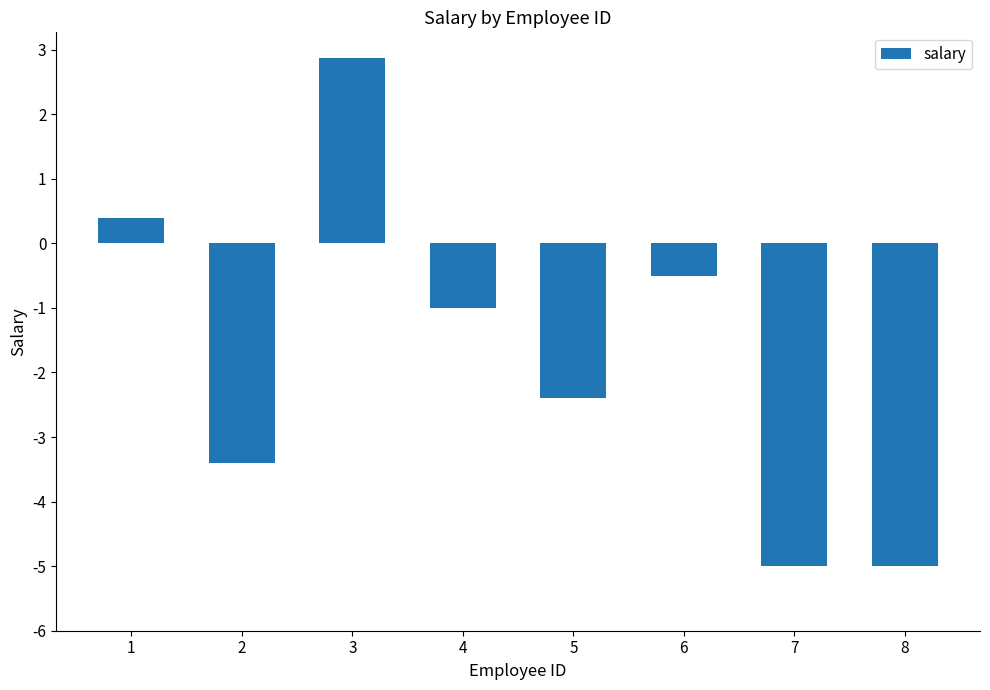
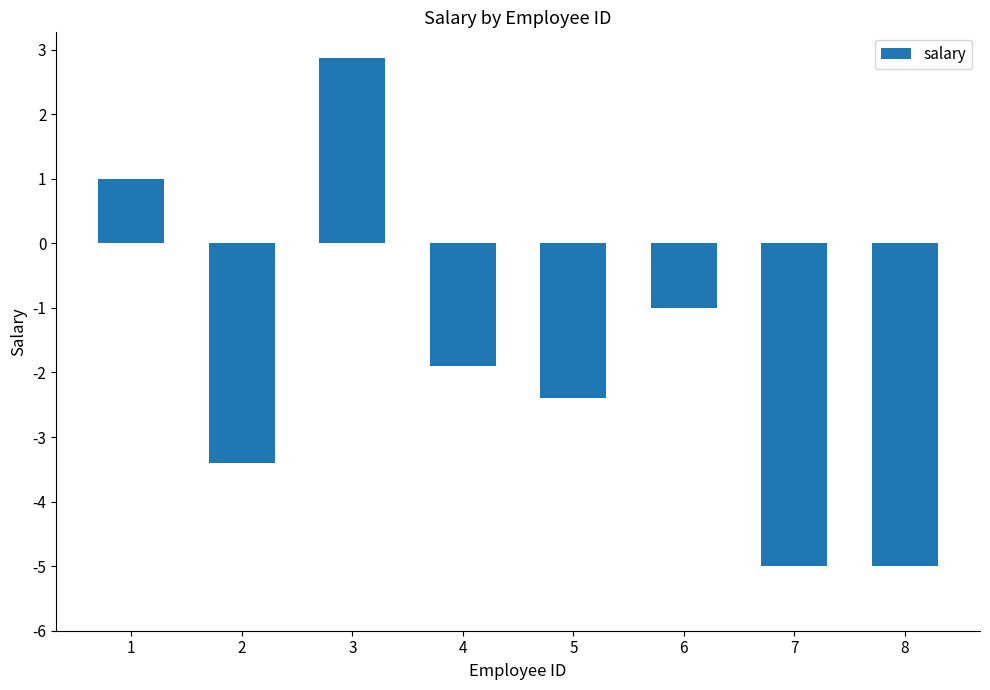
  {
-   "1": 0.4,
+   "1": 1.0,
    "2": -3.4,
    "3": 2.9,
-   "4": -1.0,
+   "4": -1.9,
    "5": -2.4,
-   "6": -0.5,
+   "6": -1.0,
    "7": -5.0,
    "8": -5.0
  }
